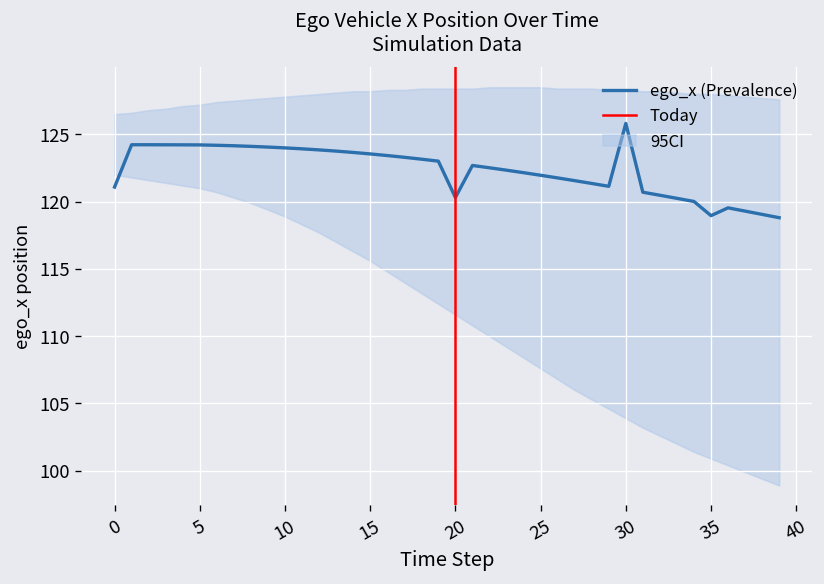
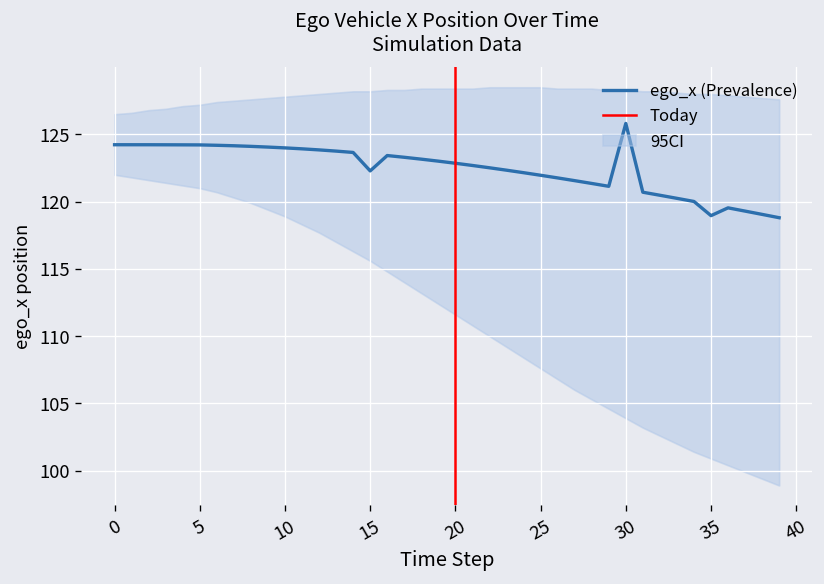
  {
    "ego_x (Prevalence)": {
-     "0": 121.1,
+     "0": 124.2,
      "5": 124.2,
      "10": 124.0,
-     "15": 123.5,
-     "20": 120.3,
+     "15": 122.3,
+     "20": 122.9,
      "25": 122.0,
      "30": 125.8,
      "35": 119.0
    }
  }
